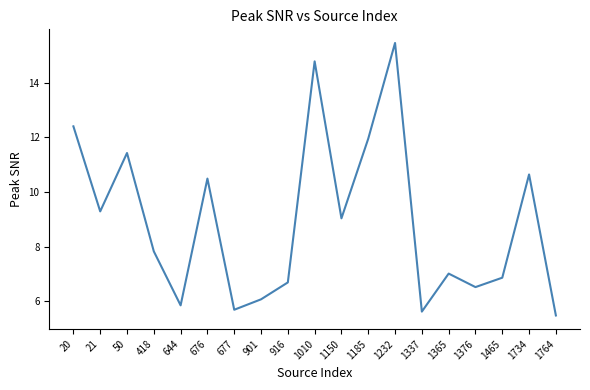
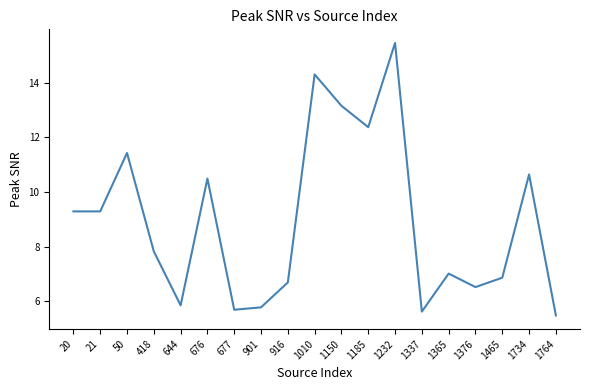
  {
-   "20": 12.4,
+   "20": 9.3,
    "21": 9.3,
    "50": 11.4,
    "418": 7.8,
    "644": 5.8,
    "676": 10.5,
    "677": 5.7,
-   "901": 6.1,
+   "901": 5.8,
    "916": 6.7,
-   "1010": 14.8,
-   "1150": 9.0,
-   "1185": 11.9,
+   "1010": 14.3,
+   "1150": 13.2,
+   "1185": 12.4,
    "1232": 15.5,
    "1337": 5.6,
    "1365": 7.0,
    "1376": 6.5,
    "1465": 6.9,
    "1734": 10.6,
    "1764": 5.5
  }
